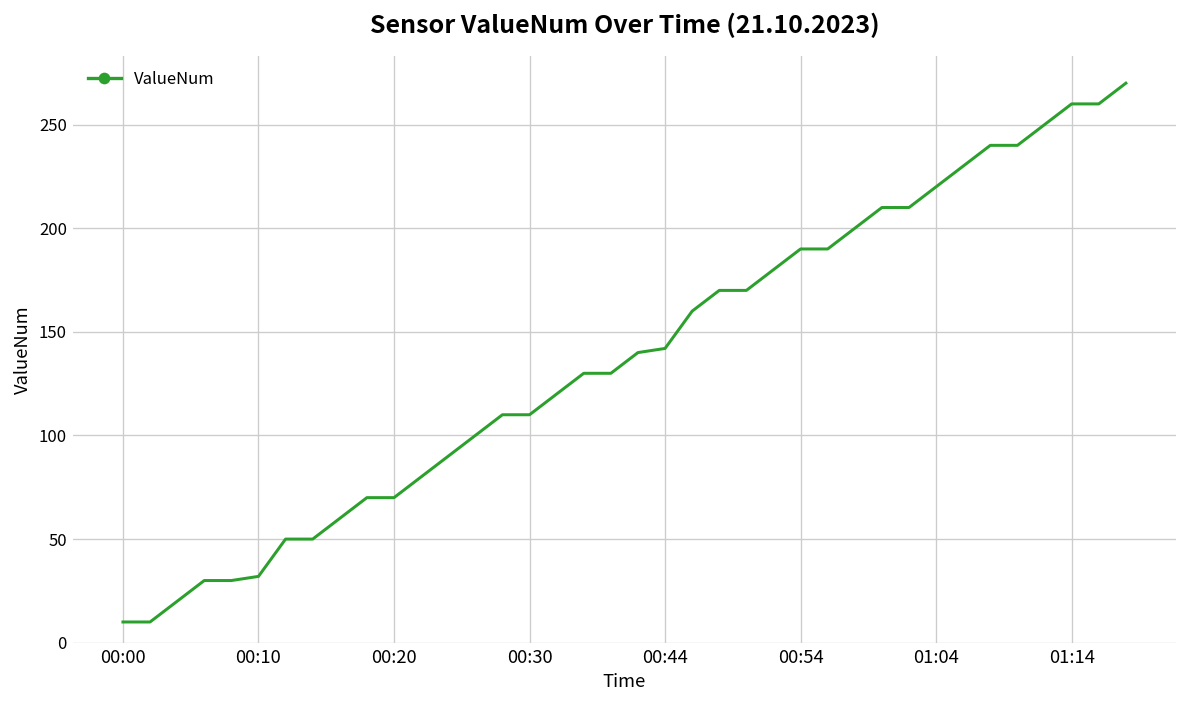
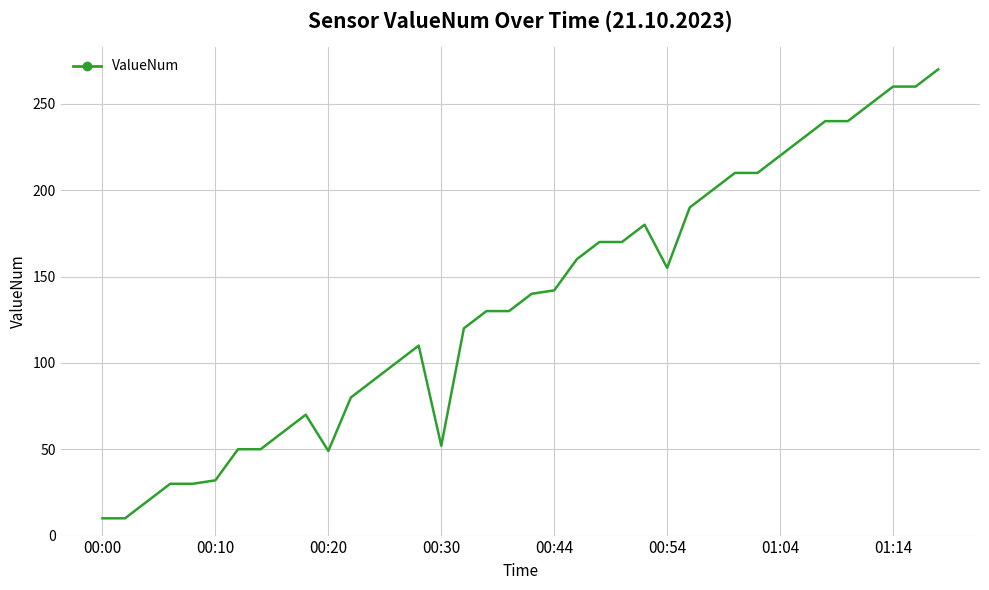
  {
    "00:00": 10,
    "00:10": 32,
-   "00:20": 70,
-   "00:30": 110,
+   "00:20": 49,
+   "00:30": 52,
    "00:44": 142,
-   "00:54": 190,
+   "00:54": 155,
    "01:04": 220,
    "01:14": 260
  }
